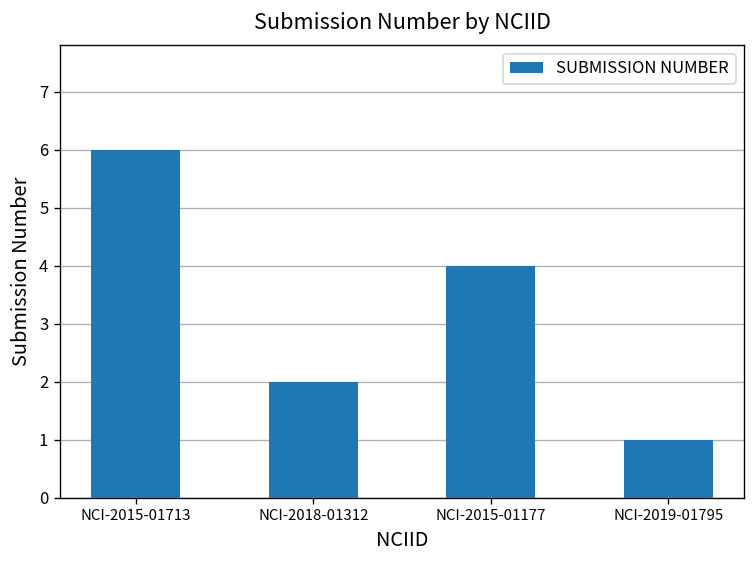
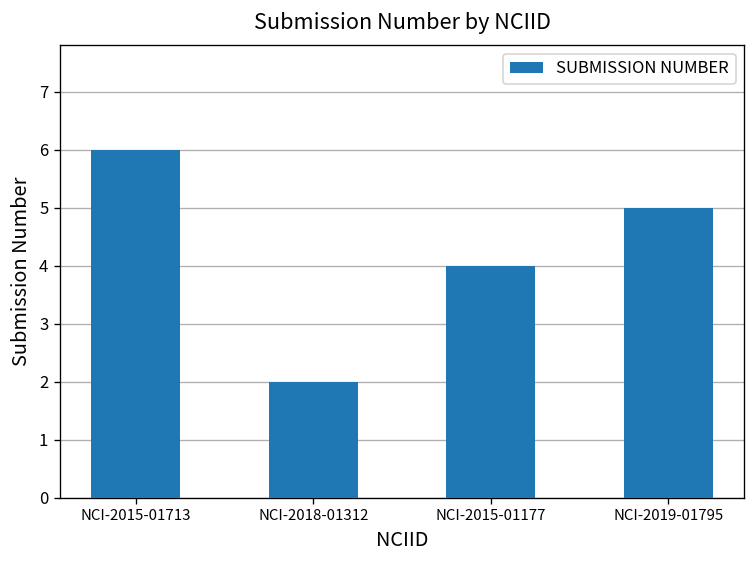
  {
    "NCI-2015-01713": 6,
    "NCI-2018-01312": 2,
    "NCI-2015-01177": 4,
-   "NCI-2019-01795": 1
+   "NCI-2019-01795": 5
  }
